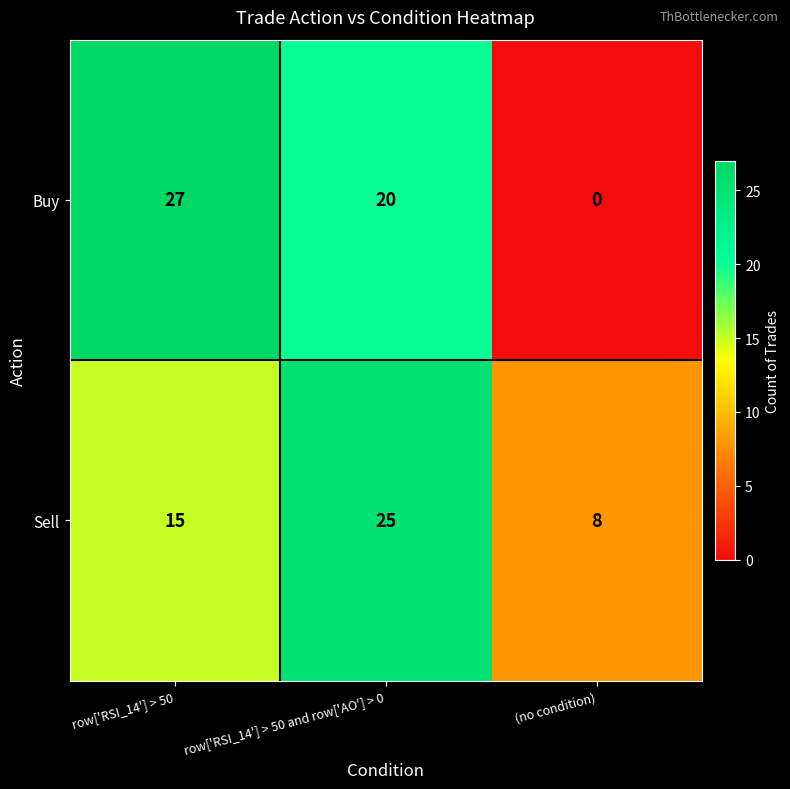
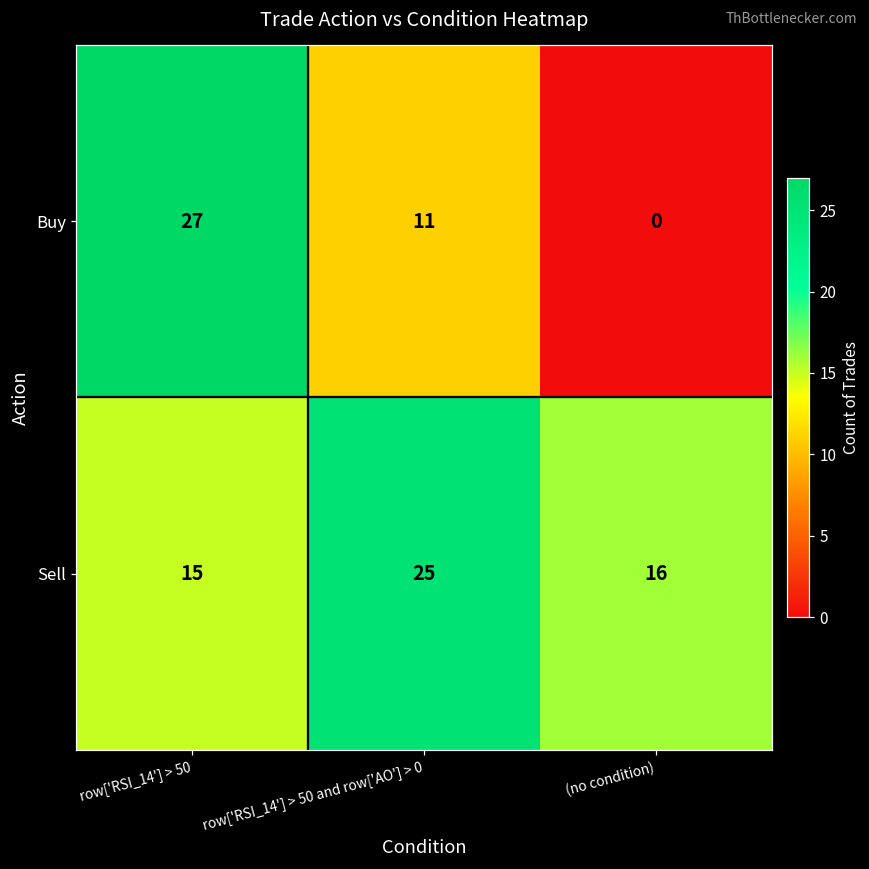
  {
    "Buy": {
      "row['RSI_14'] > 50": 27,
-     "row['RSI_14'] > 50 and row['AO'] > 0": 20,
+     "row['RSI_14'] > 50 and row['AO'] > 0": 11,
      "(no condition)": 0
    },
    "Sell": {
      "row['RSI_14'] > 50": 15,
      "row['RSI_14'] > 50 and row['AO'] > 0": 25,
-     "(no condition)": 8
+     "(no condition)": 16
    }
  }
